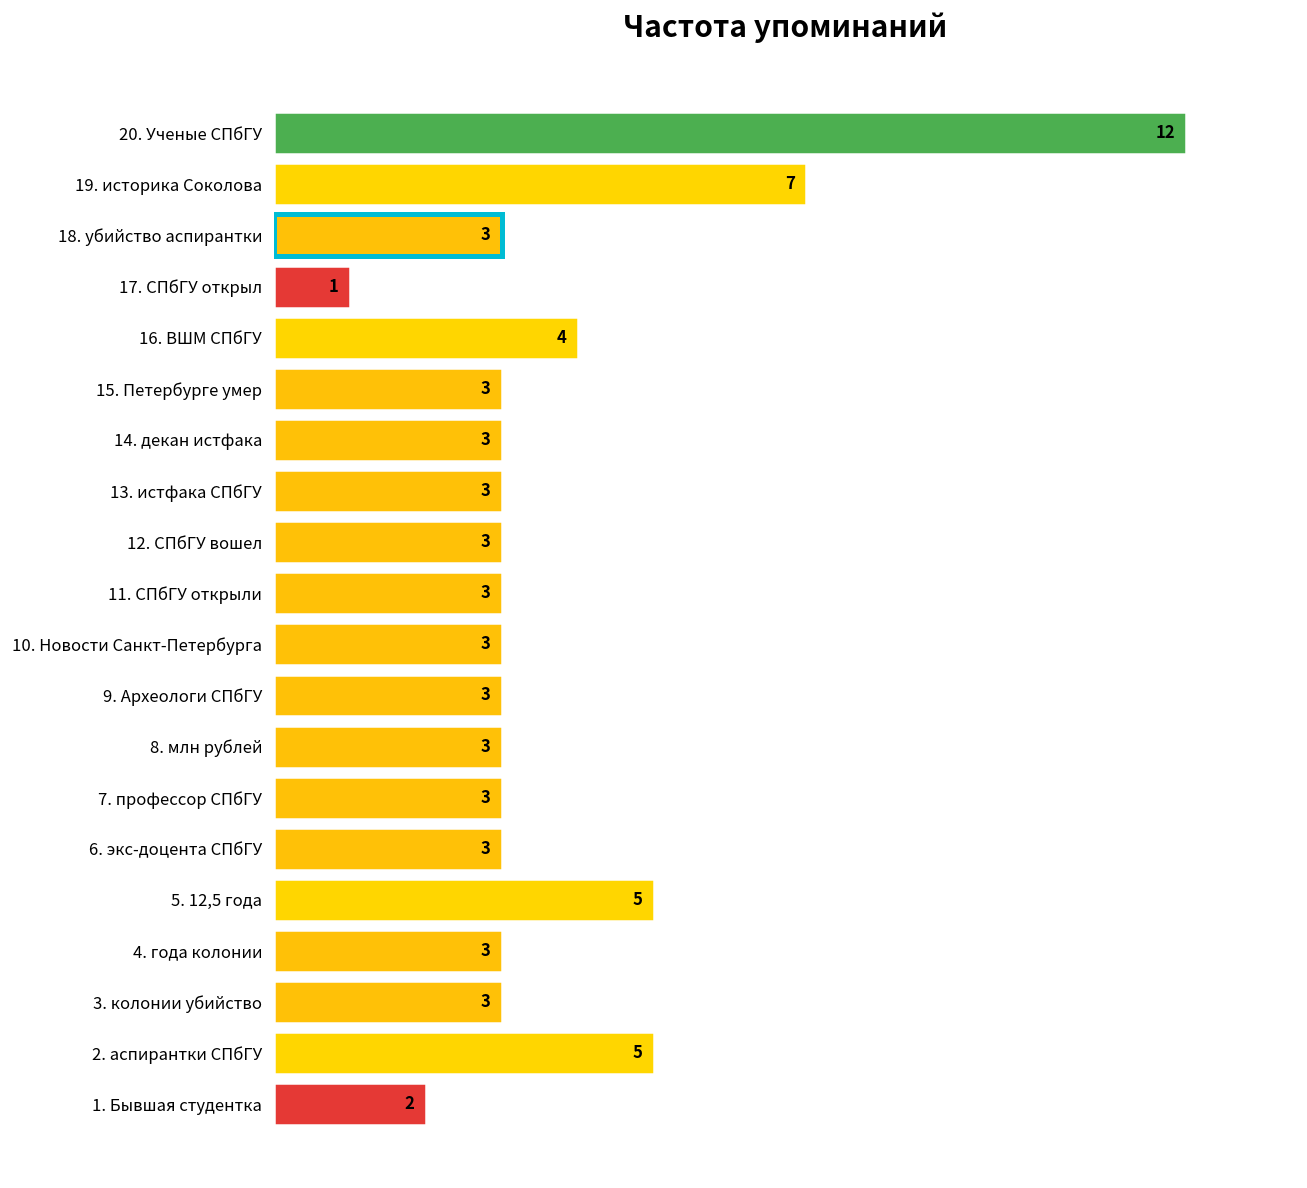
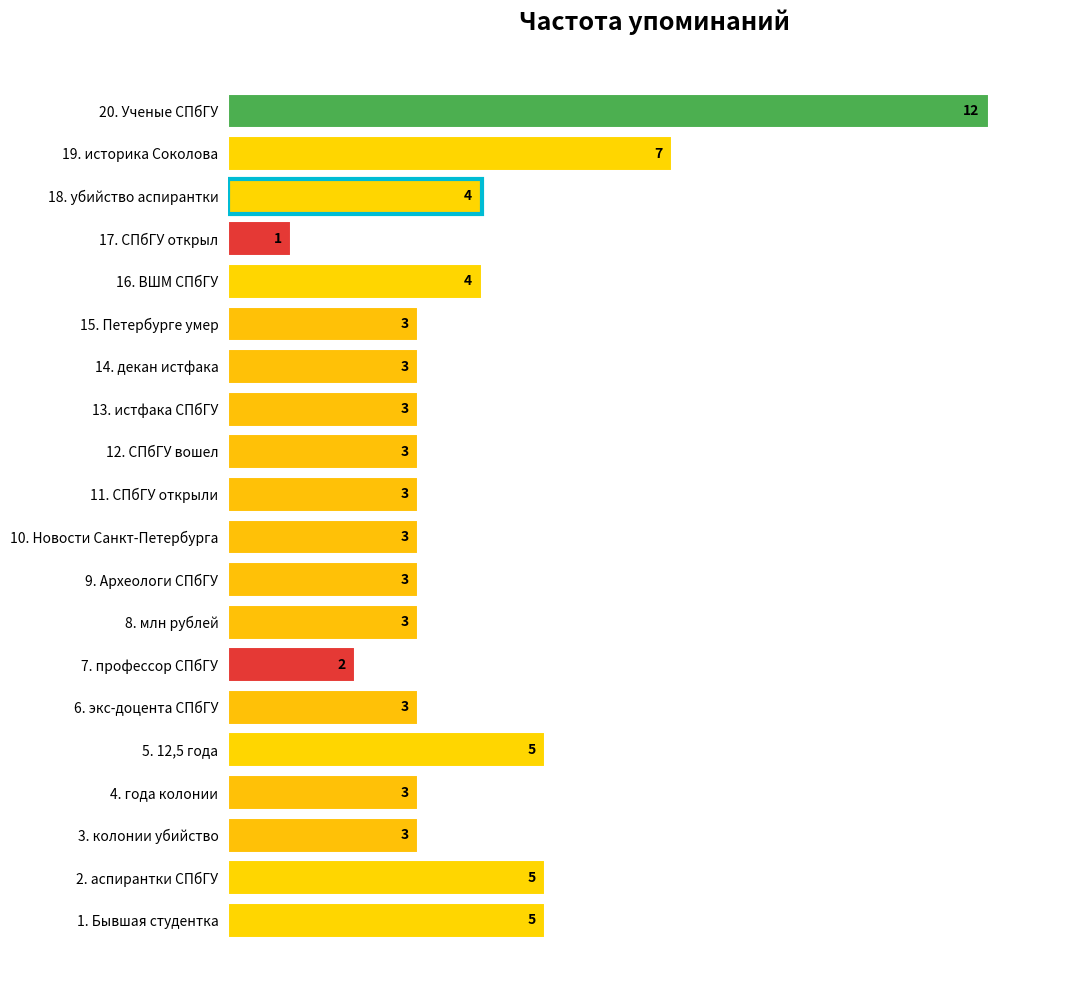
  {
    "20. Ученые СПбГУ": 12,
    "19. историка Соколова": 7,
-   "18. убийство аспирантки": 3,
+   "18. убийство аспирантки": 4,
    "17. СПбГУ открыл": 1,
    "16. ВШМ СПбГУ": 4,
    "15. Петербурге умер": 3,
    "14. декан истфака": 3,
    "13. истфака СПбГУ": 3,
    "12. СПбГУ вошел": 3,
    "11. СПбГУ открыли": 3,
    "10. Новости Санкт-Петербурга": 3,
    "9. Археологи СПбГУ": 3,
    "8. млн рублей": 3,
-   "7. профессор СПбГУ": 3,
+   "7. профессор СПбГУ": 2,
    "6. экс-доцента СПбГУ": 3,
    "5. 12,5 года": 5,
    "4. года колонии": 3,
    "3. колонии убийство": 3,
    "2. аспирантки СПбГУ": 5,
-   "1. Бывшая студентка": 2
+   "1. Бывшая студентка": 5
  }
